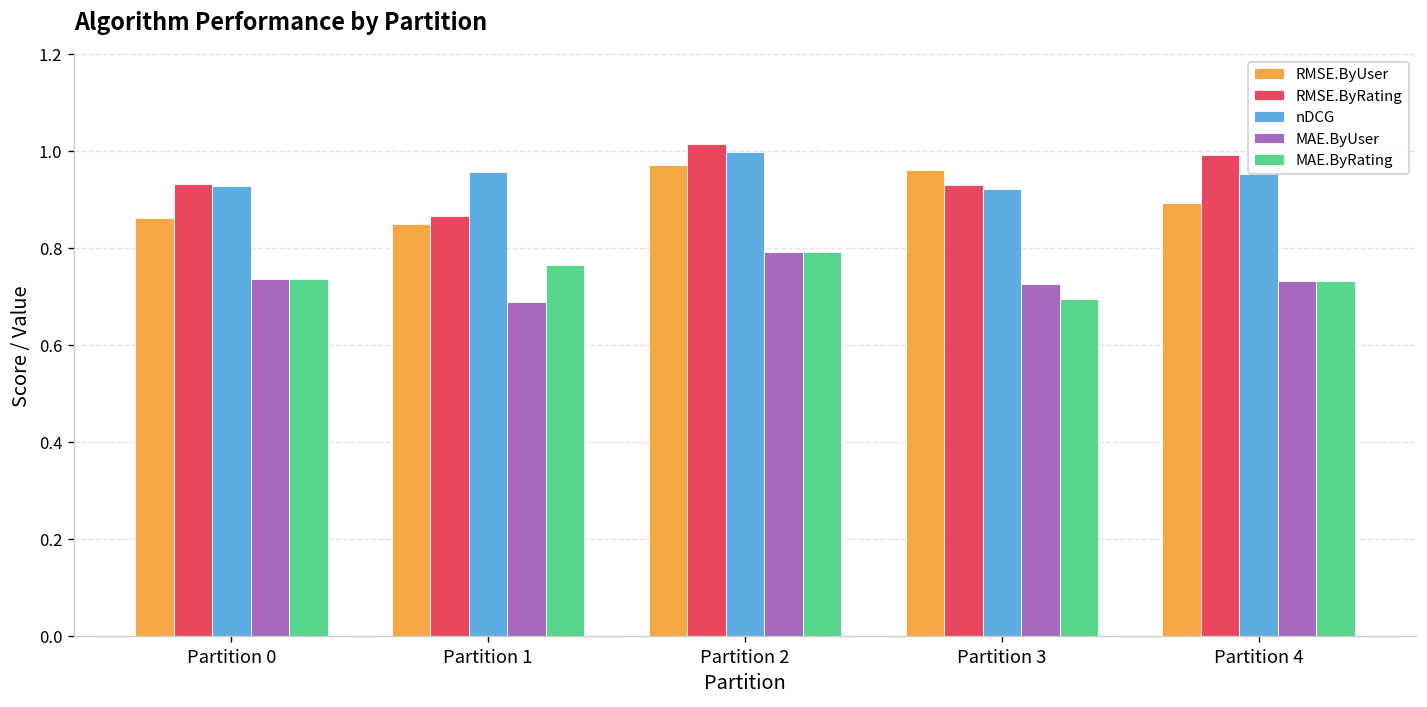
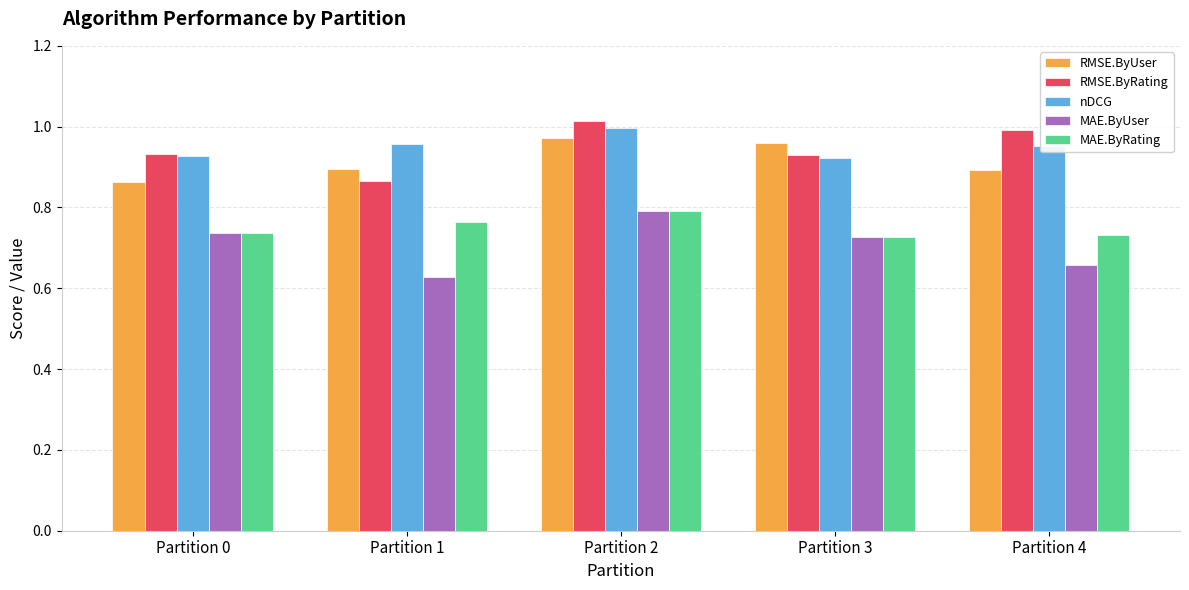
  {
    "RMSE.ByUser": {
      "Partition 0": 0.86,
-     "Partition 1": 0.85,
+     "Partition 1": 0.89,
      "Partition 2": 0.97,
      "Partition 3": 0.96,
      "Partition 4": 0.89
    },
    "RMSE.ByRating": {
      "Partition 0": 0.93,
      "Partition 1": 0.87,
      "Partition 2": 1.02,
      "Partition 3": 0.93,
      "Partition 4": 0.99
    },
    "nDCG": {
      "Partition 0": 0.93,
      "Partition 1": 0.96,
      "Partition 2": 1.00,
      "Partition 3": 0.92
    },
    "MAE.ByUser": {
      "Partition 0": 0.74,
-     "Partition 1": 0.69,
+     "Partition 1": 0.63,
      "Partition 2": 0.79,
      "Partition 3": 0.73,
-     "Partition 4": 0.73
+     "Partition 4": 0.66
    },
    "MAE.ByRating": {
      "Partition 0": 0.74,
      "Partition 1": 0.76,
      "Partition 2": 0.79,
-     "Partition 3": 0.69,
+     "Partition 3": 0.73,
      "Partition 4": 0.73
    }
  }
